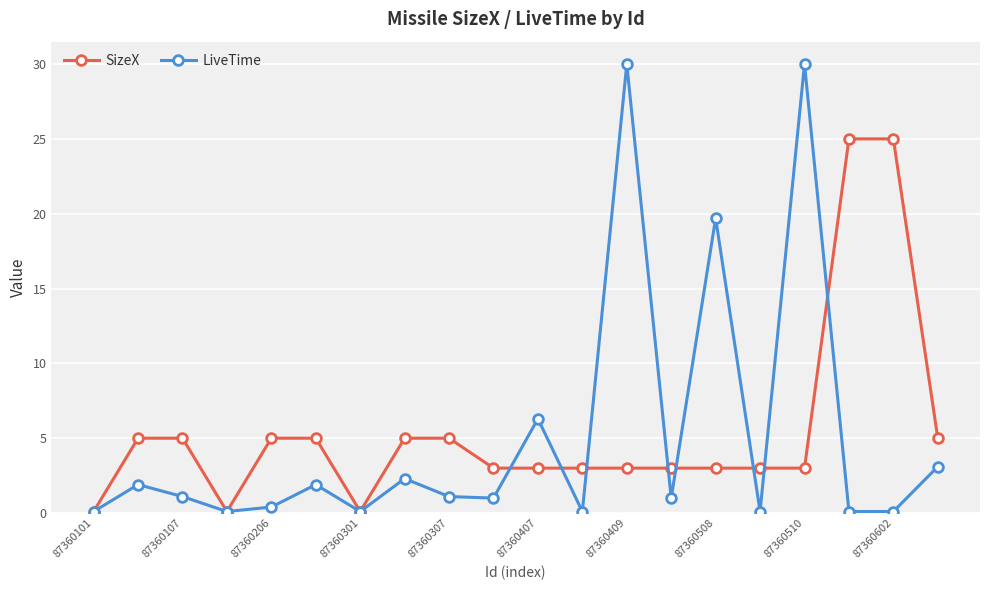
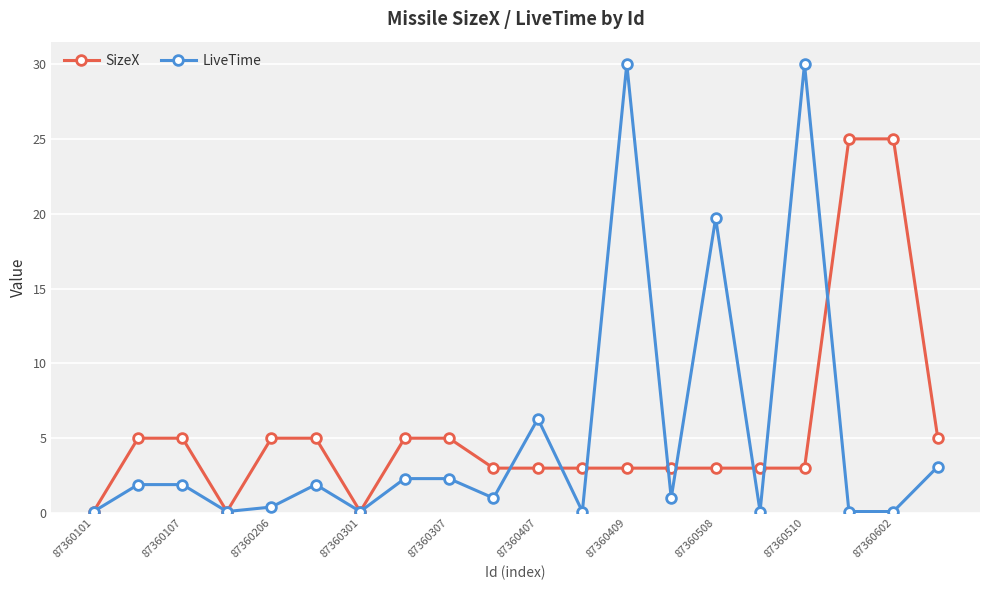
  {
    "SizeX": {
      "87360107": 5.0,
      "87360206": 5.0,
      "87360307": 5.0,
      "87360407": 3.0,
      "87360409": 3.0,
      "87360508": 3.0,
      "87360510": 3.0,
      "87360602": 25.0
    },
    "LiveTime": {
-     "87360107": 1.1,
+     "87360107": 1.9,
      "87360206": 0.4,
-     "87360307": 1.1,
+     "87360307": 2.3,
      "87360407": 6.3,
      "87360409": 30.0,
      "87360508": 19.7,
      "87360510": 30.0,
      "87360602": 0.1
    }
  }
